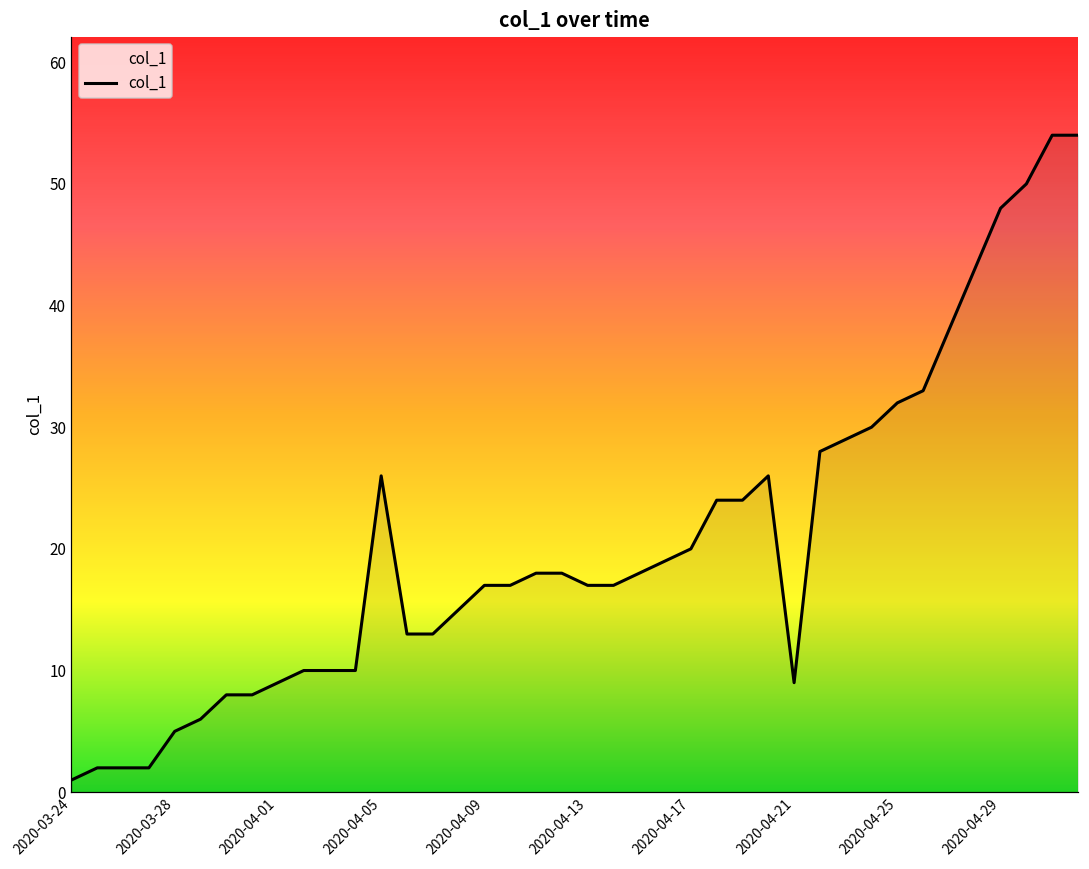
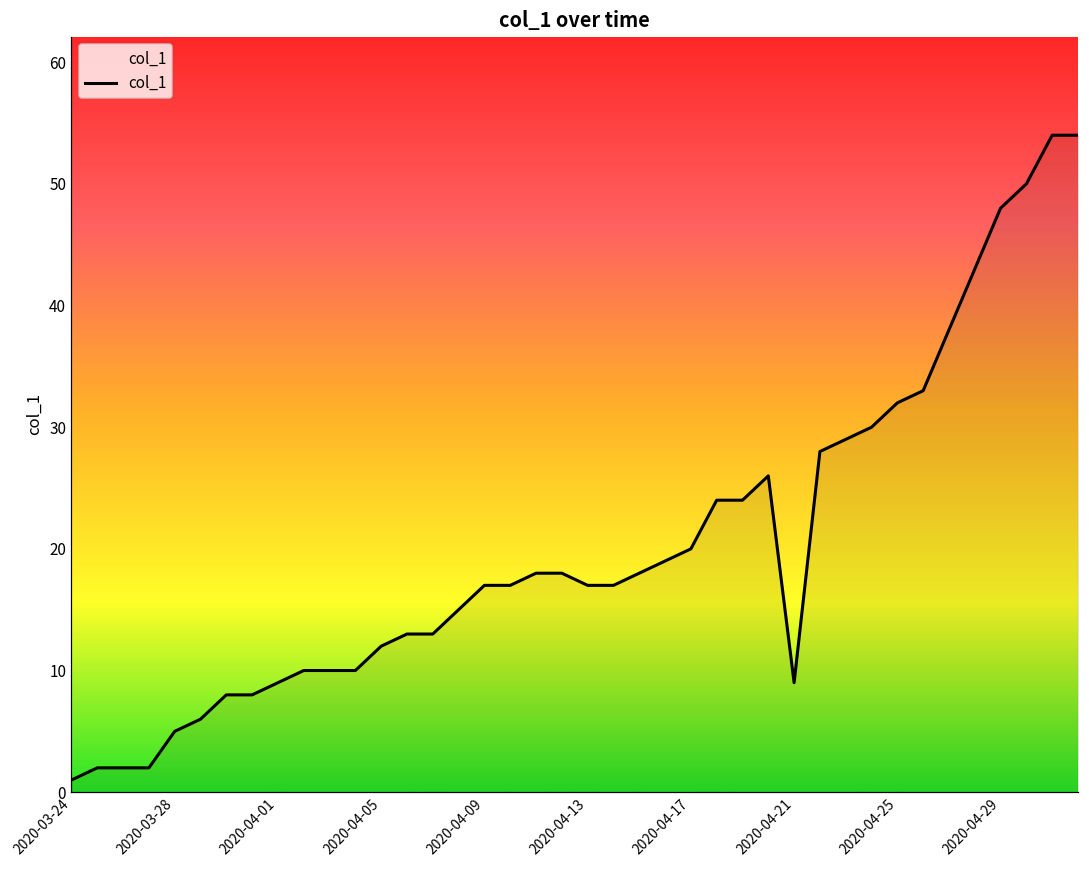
  {
    "2020-03-24": 1,
    "2020-03-28": 5,
    "2020-04-01": 9,
-   "2020-04-05": 26,
+   "2020-04-05": 12,
    "2020-04-09": 17,
    "2020-04-13": 17,
    "2020-04-17": 20,
    "2020-04-21": 9,
    "2020-04-25": 32,
    "2020-04-29": 48
  }
